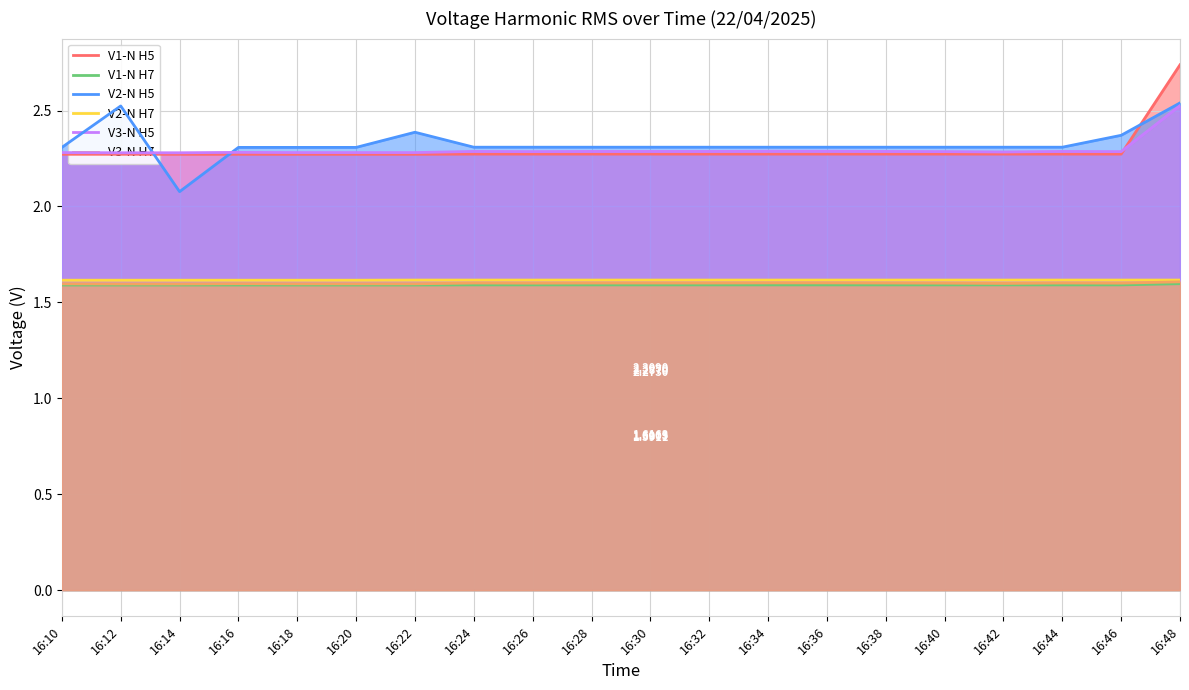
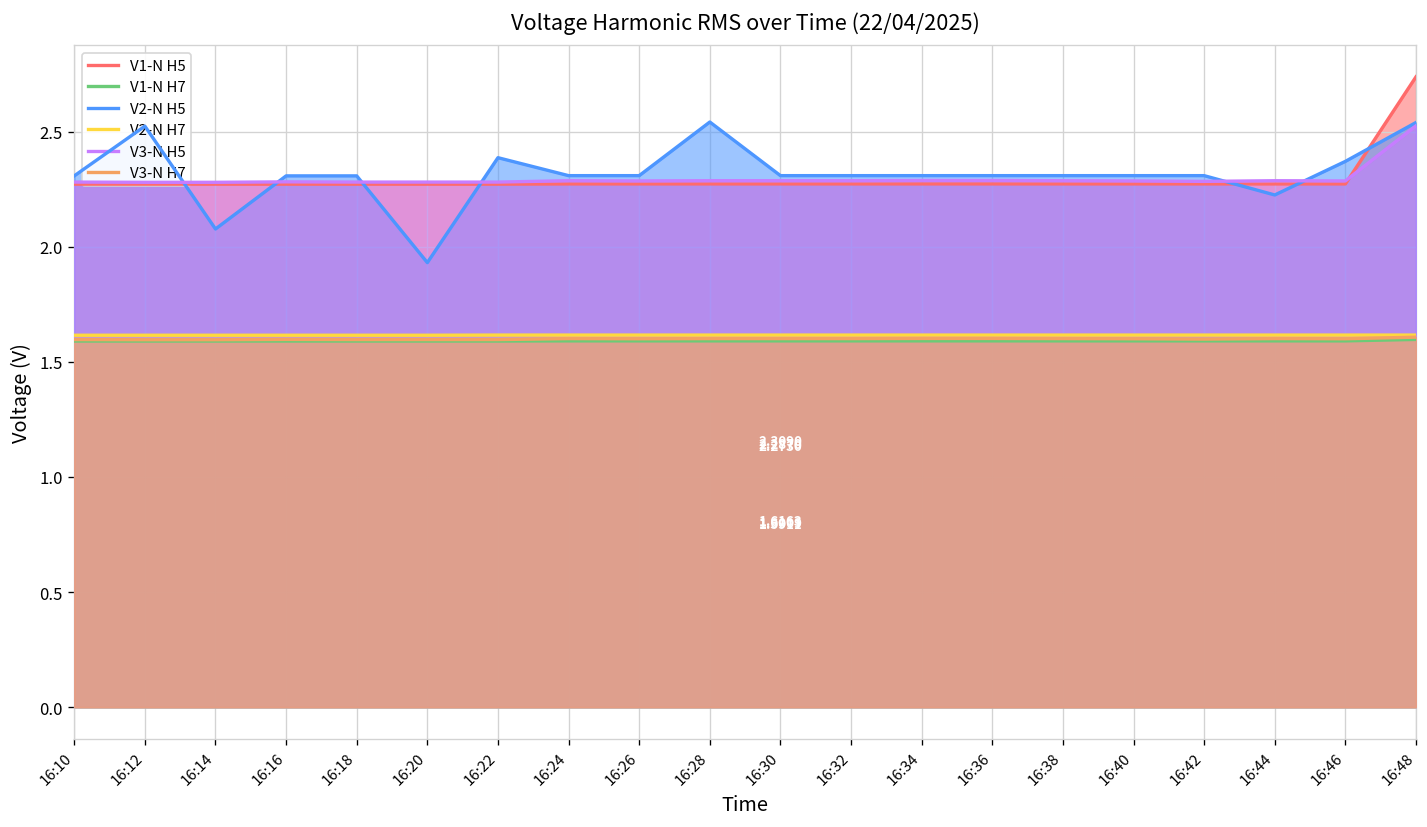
  {
    "V2-N H5": {
      "16:10": 2.31,
      "16:14": 2.08,
      "16:16": 2.31,
      "16:18": 2.31,
-     "16:20": 2.31,
+     "16:20": 1.93,
      "16:22": 2.39,
      "16:24": 2.31,
      "16:26": 2.31,
-     "16:28": 2.31,
+     "16:28": 2.54,
      "16:30": 2.31,
      "16:32": 2.31,
      "16:34": 2.31,
      "16:36": 2.31,
      "16:38": 2.31,
      "16:40": 2.31,
      "16:42": 2.31,
-     "16:44": 2.31,
+     "16:44": 2.23,
      "16:46": 2.37,
      "16:48": 2.54
    },
    "V2-N H7": {
      "16:10": 1.62,
      "16:12": 1.62,
      "16:14": 1.62,
      "16:16": 1.62,
      "16:18": 1.62,
      "16:20": 1.62,
      "16:22": 1.62,
      "16:24": 1.62,
      "16:26": 1.62,
      "16:28": 1.62,
      "16:30": 1.62,
      "16:32": 1.62,
      "16:34": 1.62,
      "16:36": 1.62,
      "16:38": 1.62,
      "16:40": 1.62,
      "16:42": 1.62,
      "16:44": 1.62,
      "16:46": 1.62
    },
    "V3-N H5": {
      "16:24": 2.29,
      "16:28": 2.29,
      "16:30": 2.29,
      "16:32": 2.29,
      "16:34": 2.29,
      "16:36": 2.29,
      "16:38": 2.29,
      "16:44": 2.29,
      "16:48": 2.53
    }
  }
